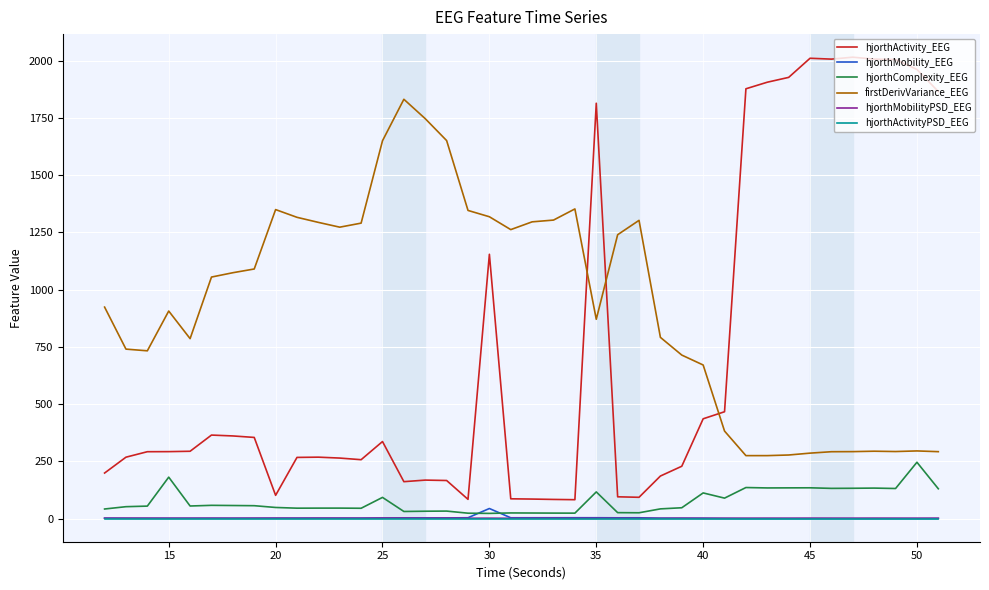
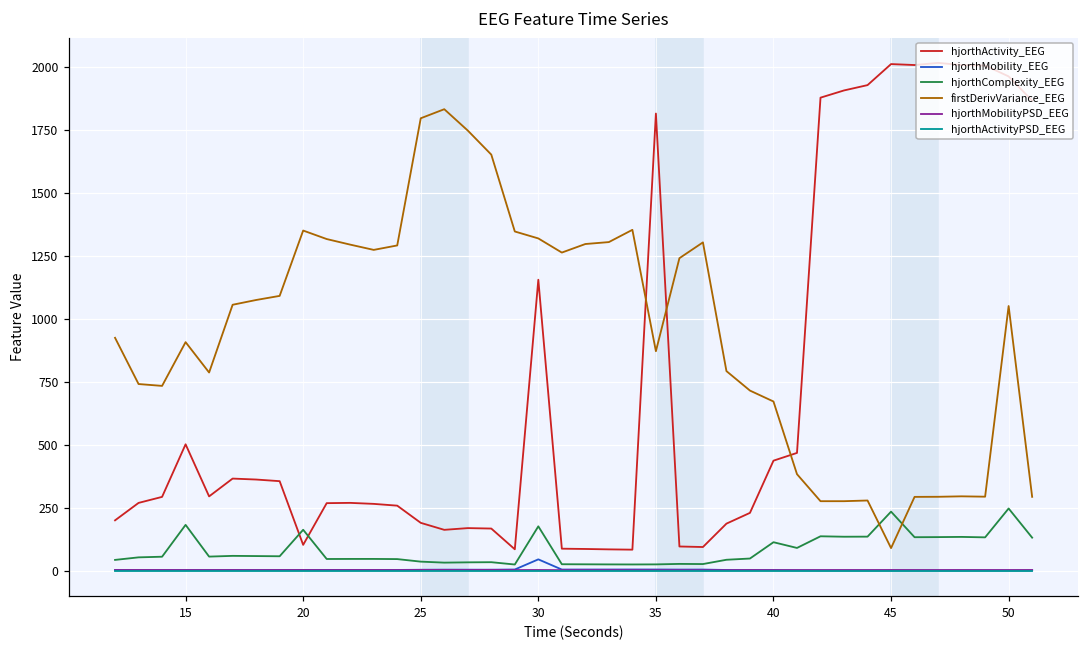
  {
    "hjorthActivity_EEG": {
-     "15": 290,
+     "15": 500,
      "20": 100,
-     "25": 340,
+     "25": 190,
      "30": 1150,
      "35": 1810,
      "40": 440,
      "45": 2010
    },
    "hjorthMobility_EEG": {
      "30": 40
    },
    "hjorthComplexity_EEG": {
      "15": 180,
-     "20": 50,
-     "25": 90,
-     "30": 20,
-     "35": 120,
+     "20": 160,
+     "25": 40,
+     "30": 180,
+     "35": 20,
      "40": 110,
-     "45": 130,
+     "45": 230,
      "50": 250
    },
    "firstDerivVariance_EEG": {
      "15": 910,
      "20": 1350,
-     "25": 1650,
+     "25": 1800,
      "30": 1320,
      "35": 870,
      "40": 670,
-     "45": 290,
-     "50": 300
+     "45": 90,
+     "50": 1050
    }
  }
